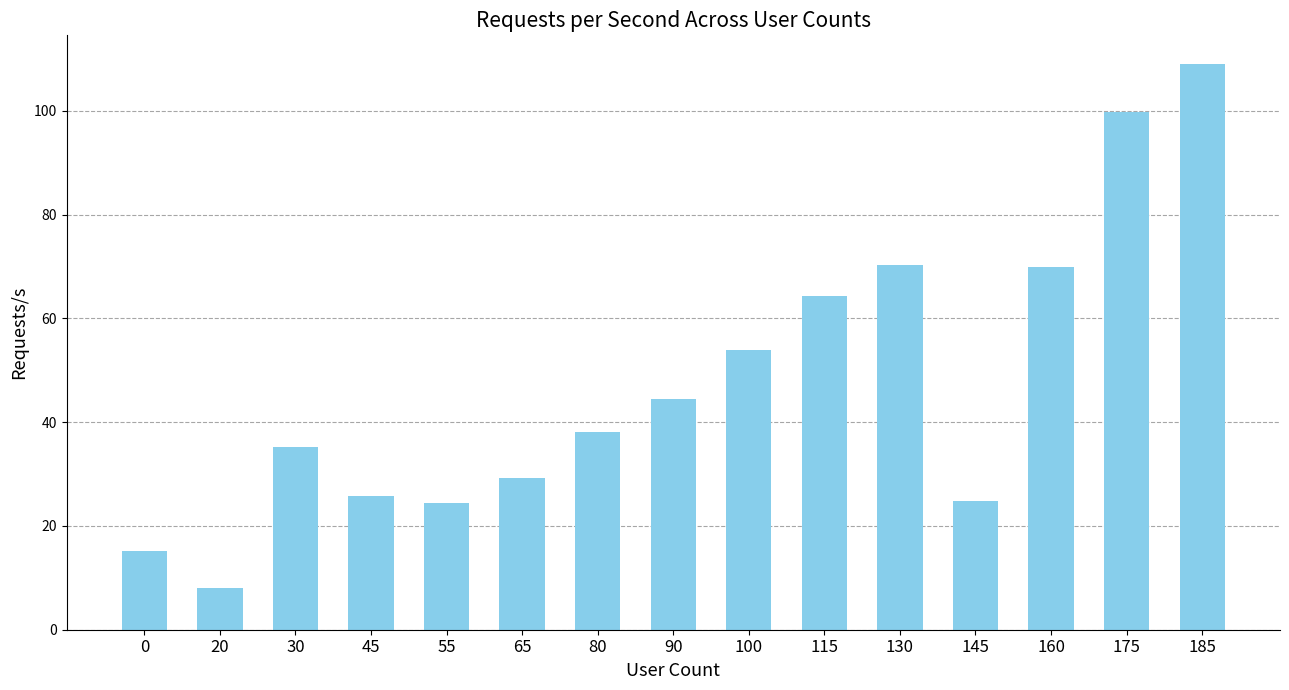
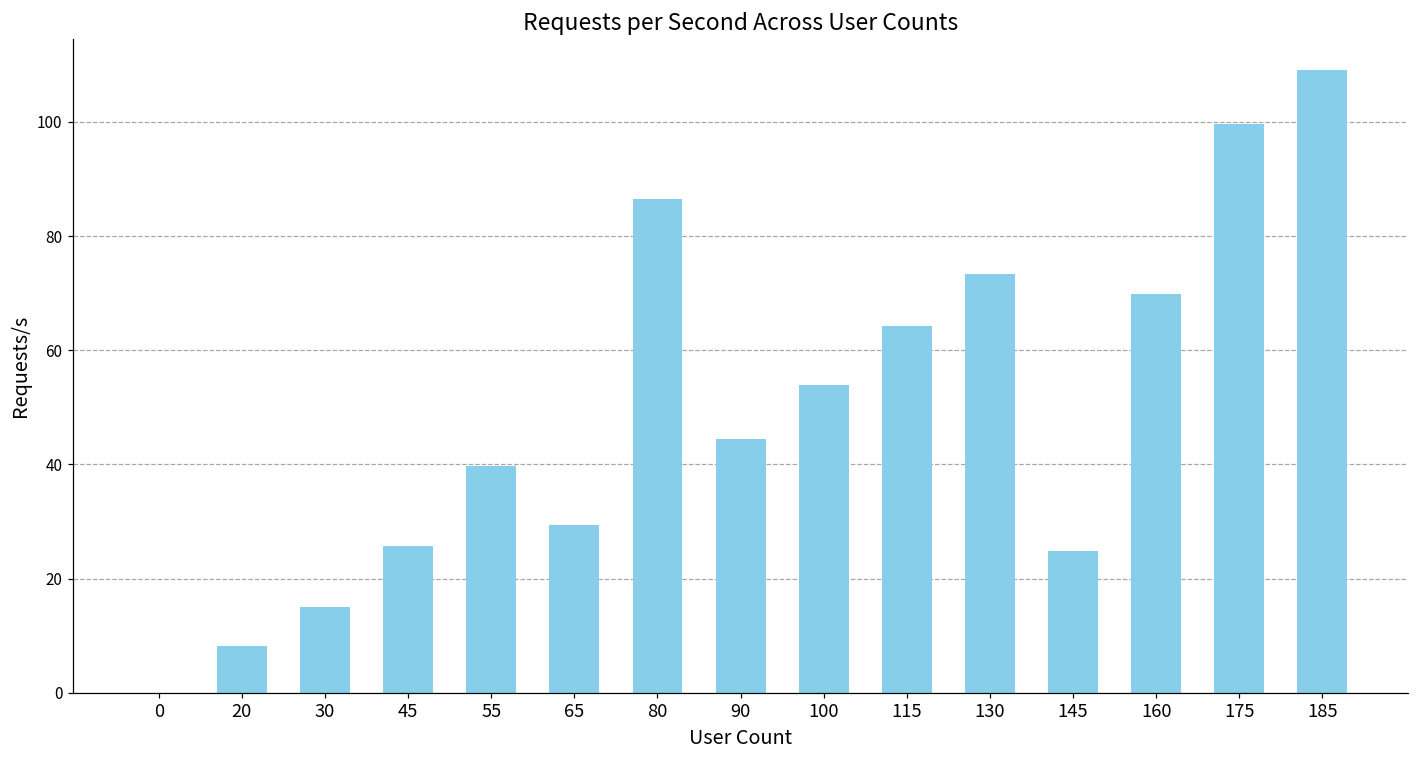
  {
-   "0": 15,
+   "0": 0,
    "20": 8,
-   "30": 35,
+   "30": 15,
    "45": 26,
-   "55": 24,
+   "55": 40,
    "65": 29,
-   "80": 38,
+   "80": 87,
    "90": 44,
    "100": 54,
    "115": 64,
-   "130": 70,
+   "130": 73,
    "145": 25,
    "160": 70,
    "175": 100,
    "185": 109
  }
